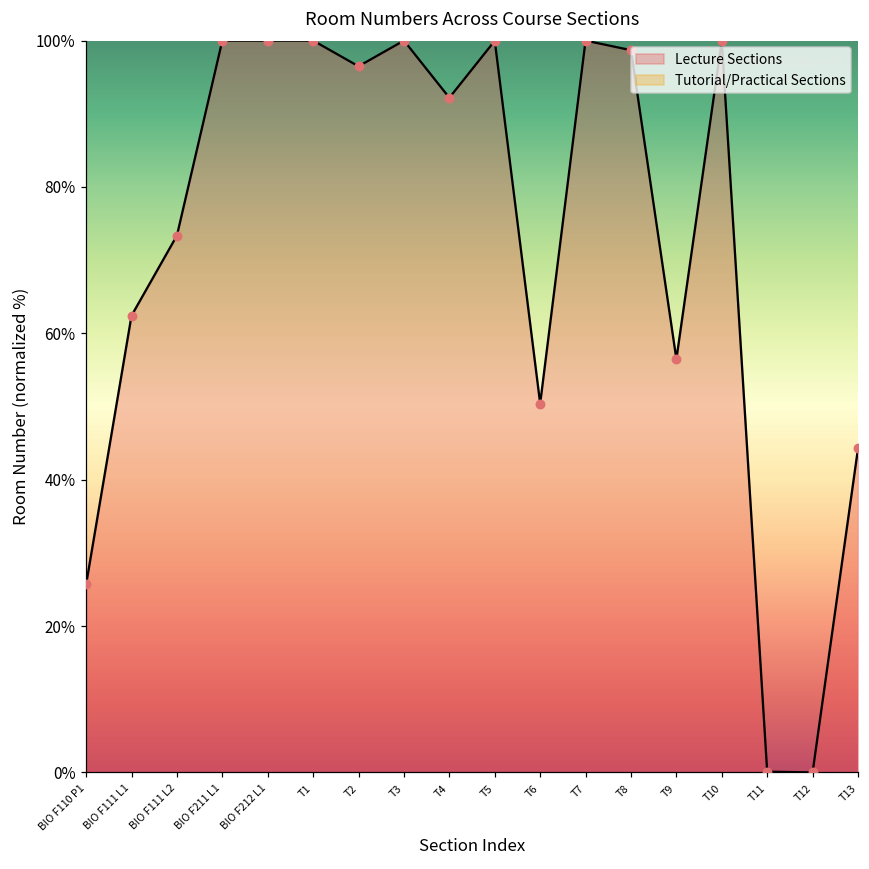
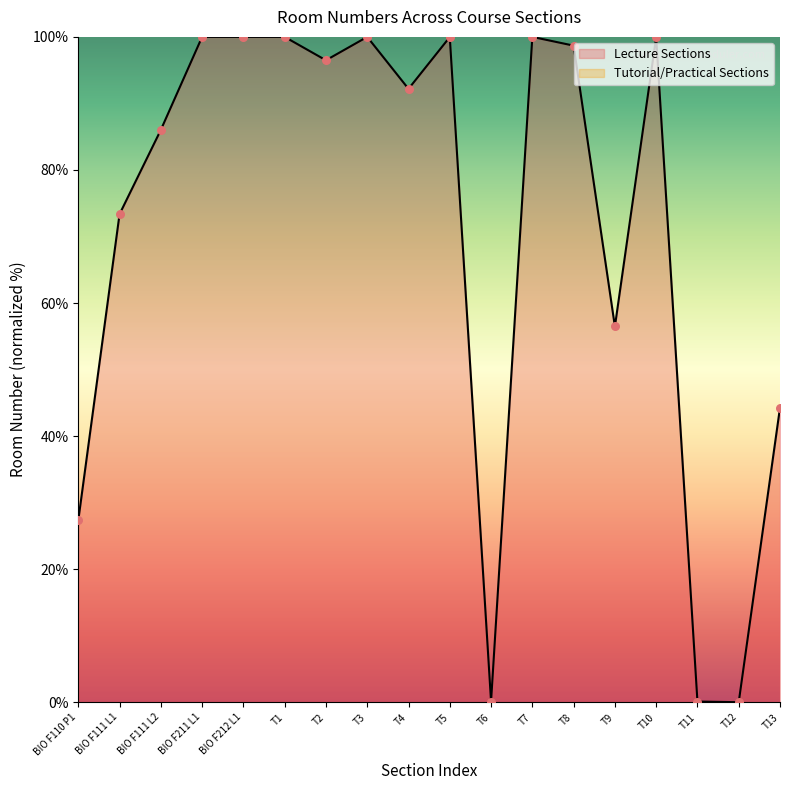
  {
-   "BIO F110 P1": "26%",
-   "BIO F111 L1": "62%",
-   "BIO F111 L2": "73%",
+   "BIO F110 P1": "27%",
+   "BIO F111 L1": "73%",
+   "BIO F111 L2": "86%",
    "BIO F211 L1": "100%",
    "BIO F212 L1": "100%",
    "T1": "100%",
    "T2": "96%",
    "T3": "100%",
    "T4": "92%",
    "T5": "100%",
-   "T6": "50%",
+   "T6": "0%",
    "T7": "100%",
    "T8": "99%",
    "T9": "56%",
    "T10": "100%",
    "T11": "0%",
    "T12": "0%",
    "T13": "44%"
  }
